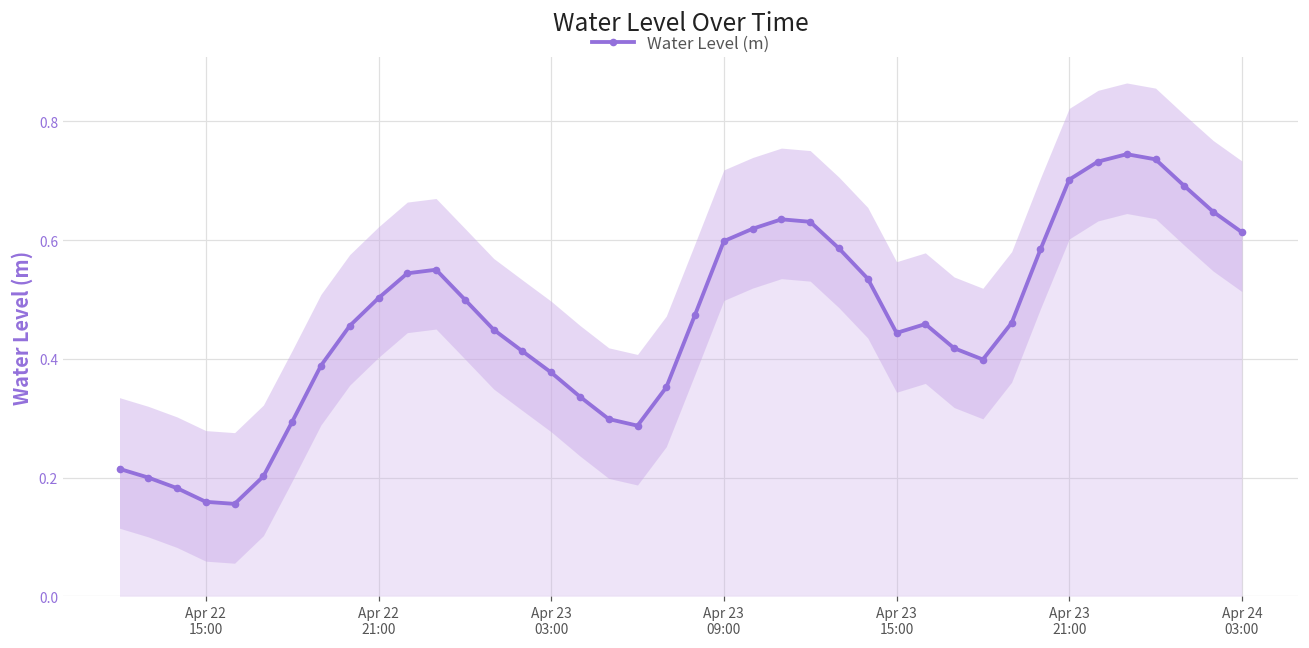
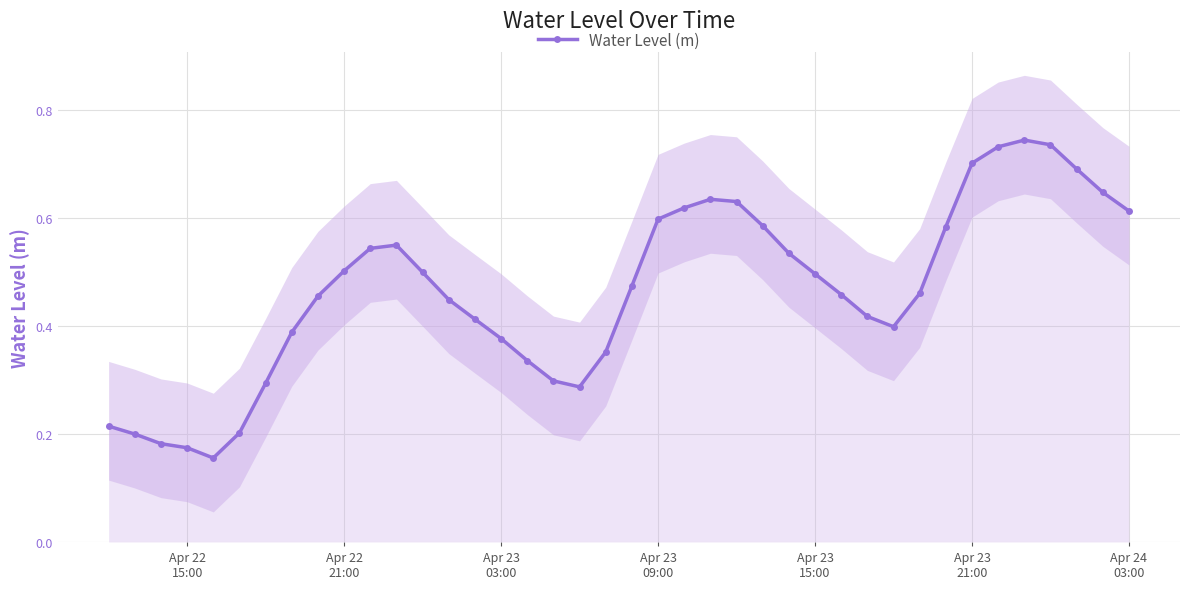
  {
    "Water Level (m)": {
-     "Apr 22 15:00": 0.16,
+     "Apr 22 15:00": 0.17,
      "Apr 22 21:00": 0.50,
      "Apr 23 03:00": 0.38,
      "Apr 23 09:00": 0.60,
-     "Apr 23 15:00": 0.44,
+     "Apr 23 15:00": 0.50,
      "Apr 23 21:00": 0.70,
      "Apr 24 03:00": 0.61
    }
  }
